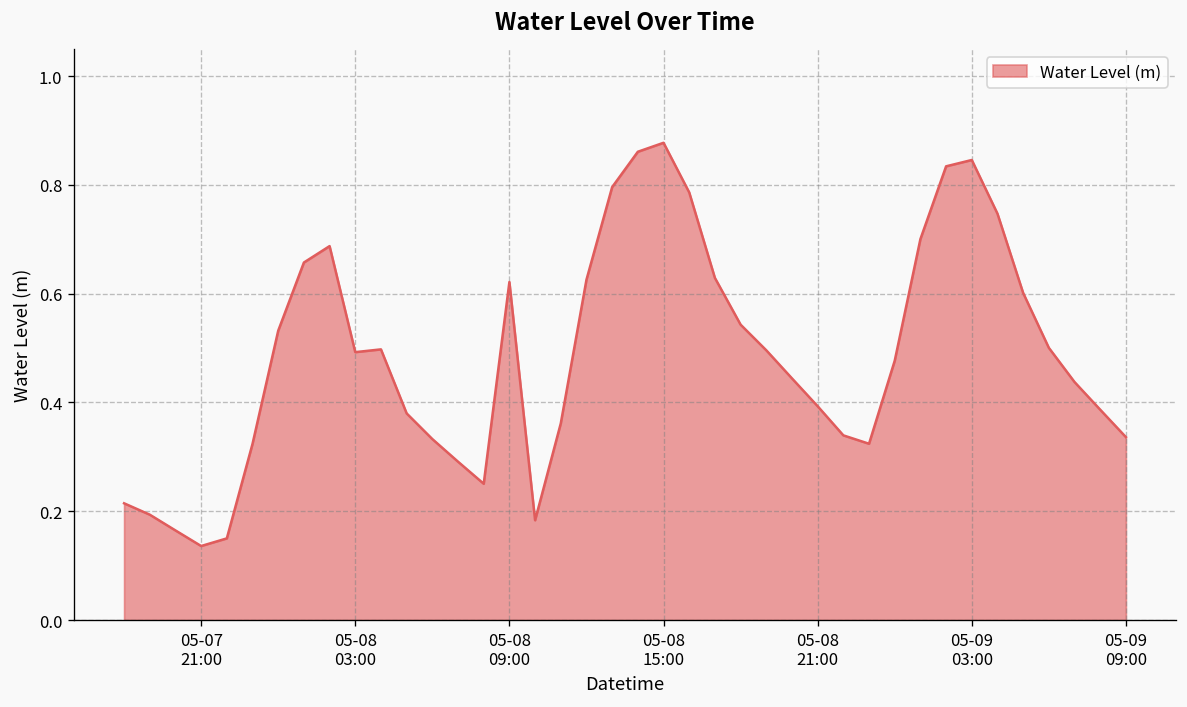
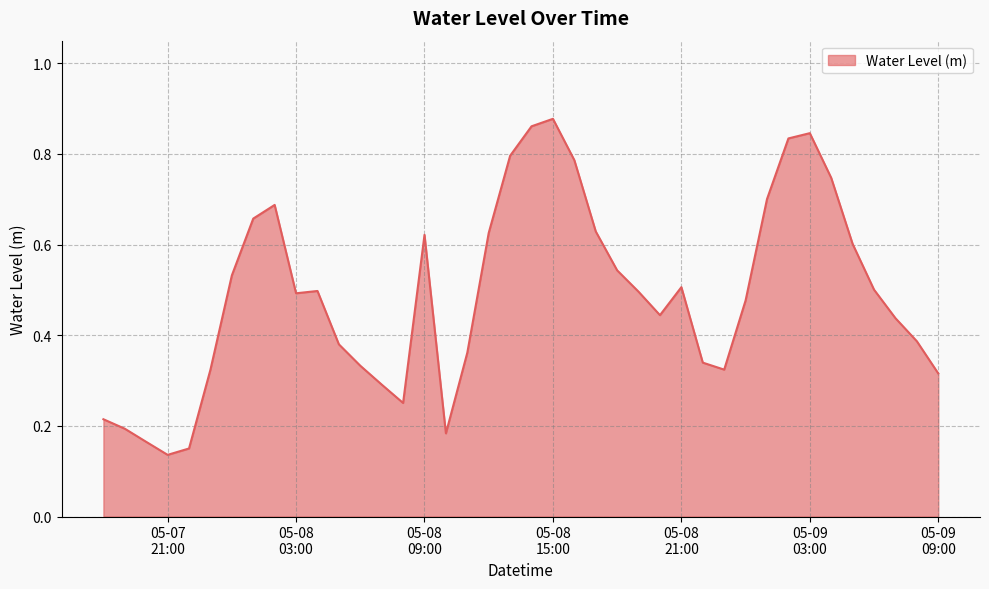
  {
    "05-07 21:00": 0.14,
    "05-08 03:00": 0.49,
    "05-08 09:00": 0.62,
    "05-08 15:00": 0.88,
-   "05-08 21:00": 0.39,
+   "05-08 21:00": 0.51,
    "05-09 03:00": 0.85,
-   "05-09 09:00": 0.34
+   "05-09 09:00": 0.32
  }
